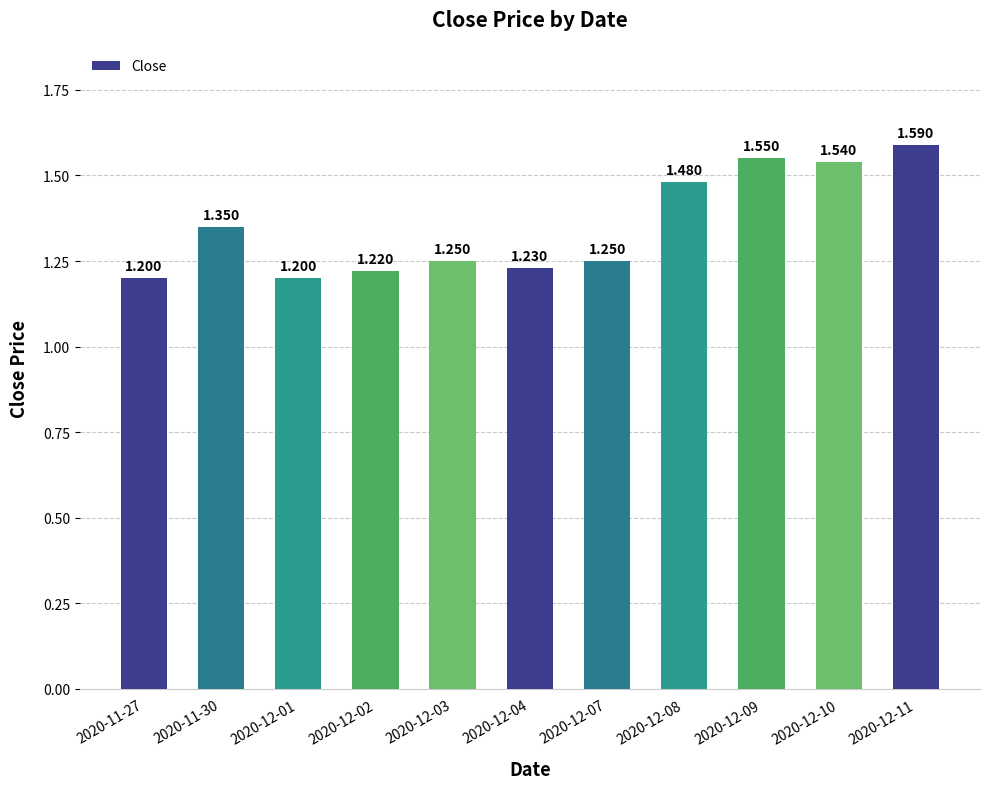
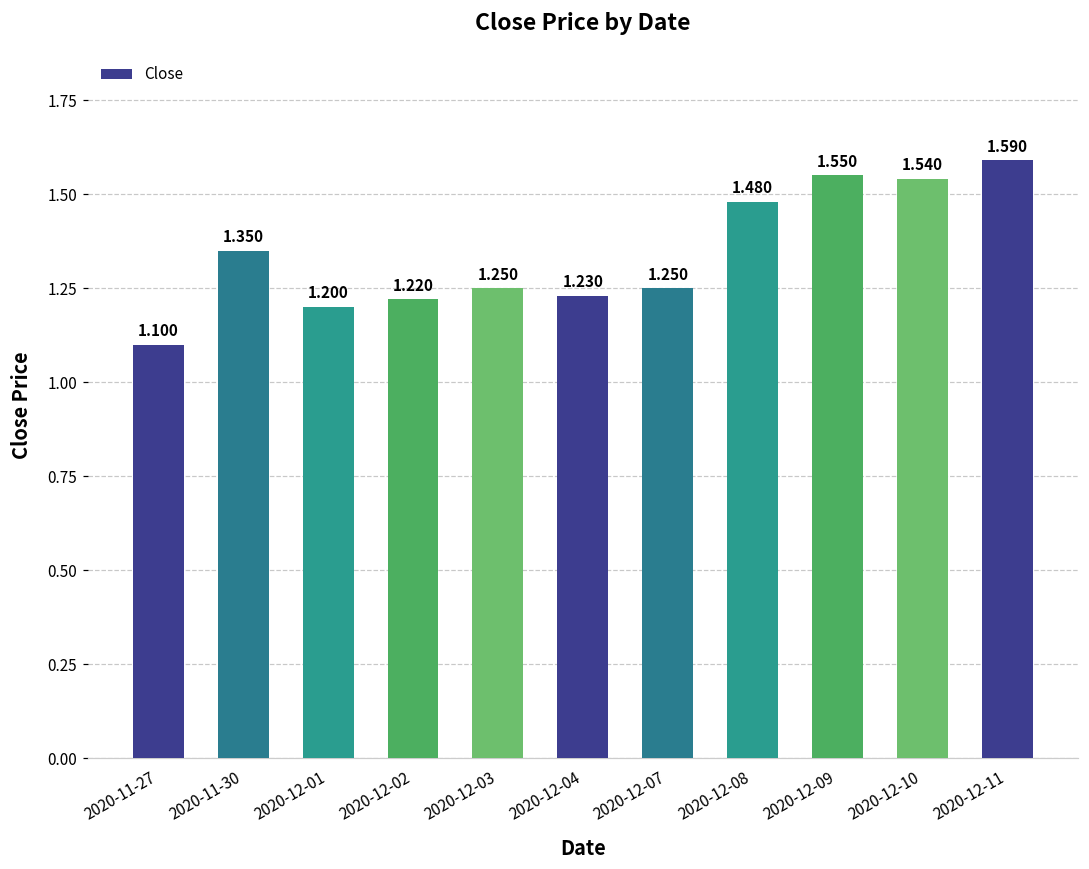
  {
-   "2020-11-27": 1.200,
+   "2020-11-27": 1.100,
    "2020-11-30": 1.350,
    "2020-12-01": 1.200,
    "2020-12-02": 1.220,
    "2020-12-03": 1.250,
    "2020-12-04": 1.230,
    "2020-12-07": 1.250,
    "2020-12-08": 1.480,
    "2020-12-09": 1.550,
    "2020-12-10": 1.540,
    "2020-12-11": 1.590
  }
